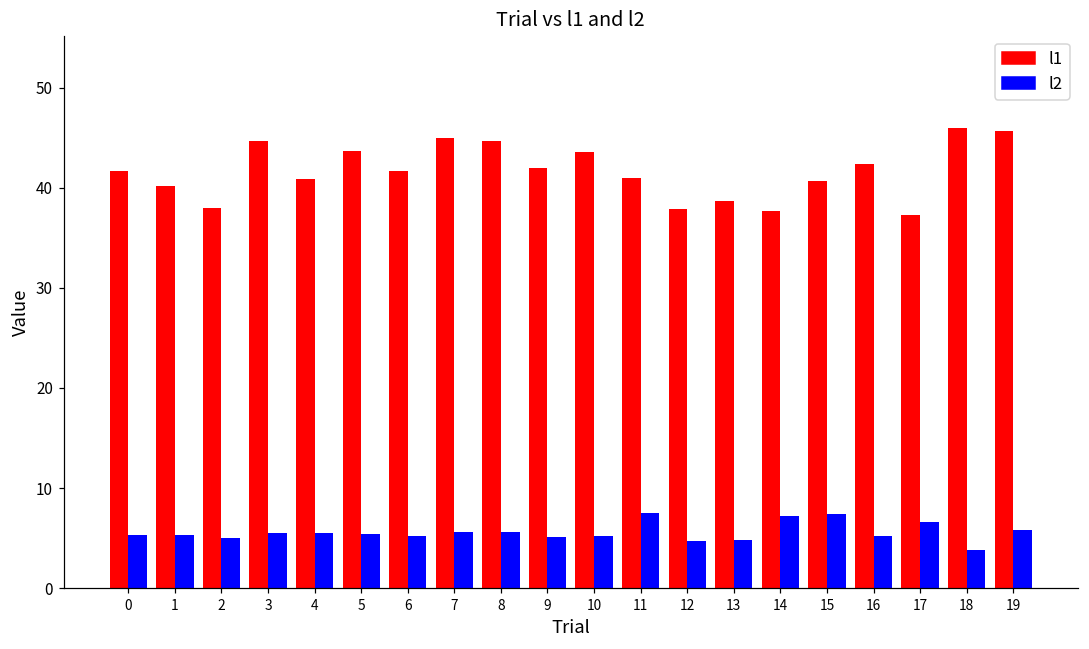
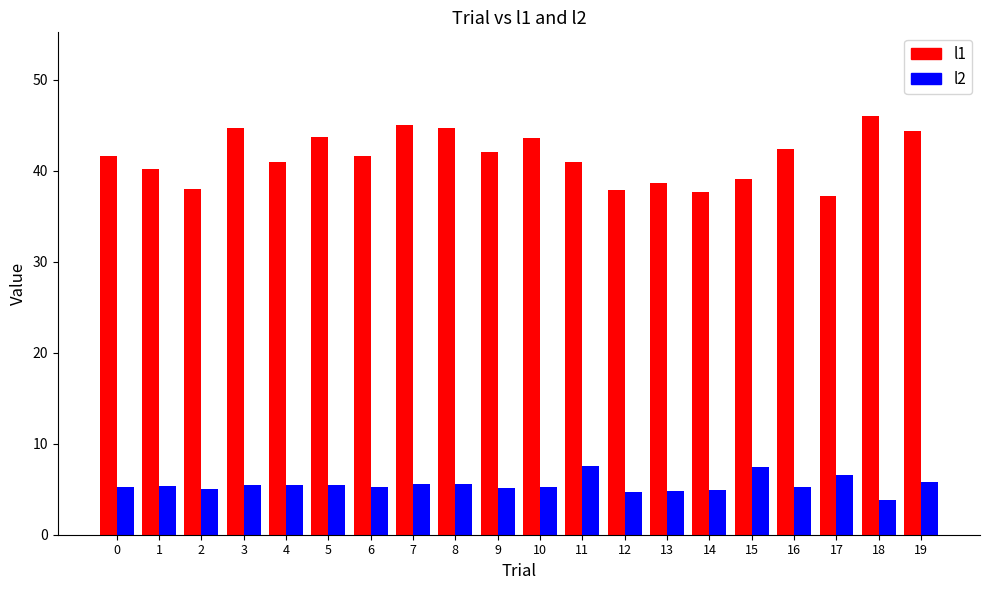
  {
    "l1": {
      "0": 42,
      "1": 40,
      "2": 38,
      "3": 45,
      "4": 41,
      "5": 44,
      "6": 42,
      "7": 45,
      "8": 45,
      "9": 42,
      "10": 44,
      "11": 41,
      "12": 38,
      "13": 39,
      "14": 38,
-     "15": 41,
+     "15": 39,
      "16": 42,
      "17": 37,
      "18": 46,
-     "19": 46
+     "19": 44
    },
    "l2": {
      "0": 5,
      "1": 5,
      "2": 5,
      "3": 6,
      "4": 5,
      "5": 5,
      "6": 5,
      "7": 6,
      "8": 6,
      "9": 5,
      "10": 5,
      "11": 8,
      "12": 5,
      "13": 5,
-     "14": 7,
+     "14": 5,
      "15": 7,
      "16": 5,
      "17": 7,
      "18": 4,
      "19": 6
    }
  }
